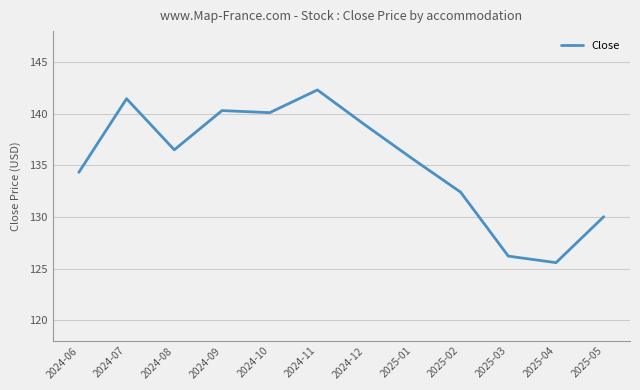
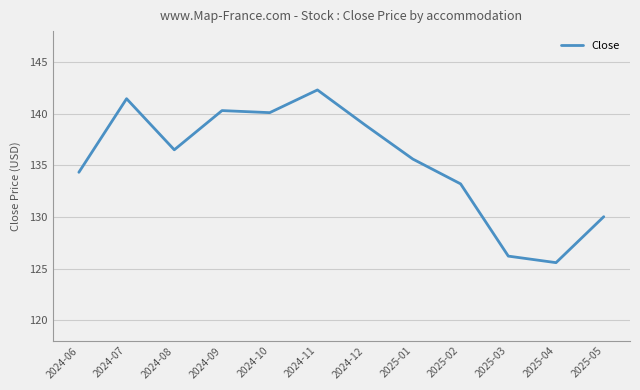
  {
    "2024-06": 134.3,
    "2024-07": 141.5,
    "2024-08": 136.5,
    "2024-09": 140.3,
    "2024-10": 140.1,
    "2024-11": 142.3,
    "2024-12": 138.9,
    "2025-01": 135.6,
-   "2025-02": 132.4,
+   "2025-02": 133.2,
    "2025-03": 126.2,
    "2025-04": 125.6,
    "2025-05": 130.0
  }
